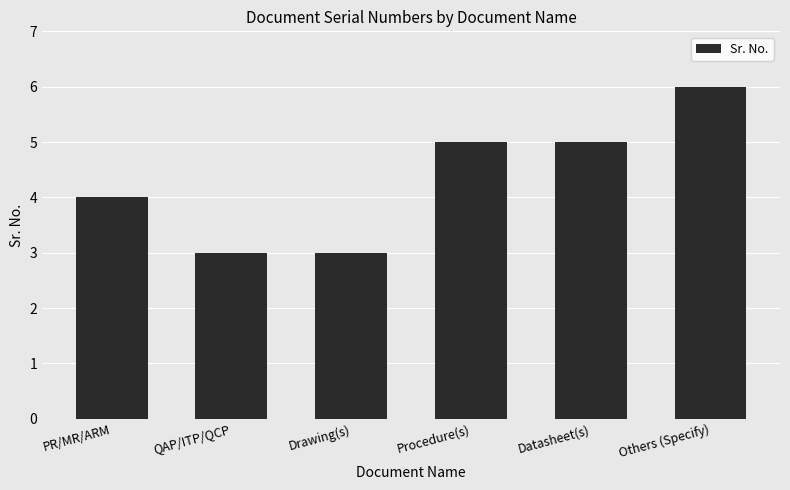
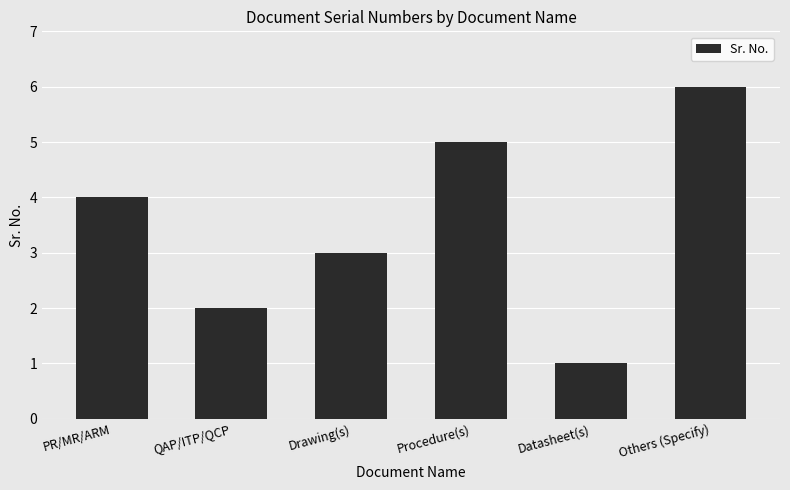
  {
    "PR/MR/ARM": 4,
-   "QAP/ITP/QCP": 3,
+   "QAP/ITP/QCP": 2,
    "Drawing(s)": 3,
    "Procedure(s)": 5,
-   "Datasheet(s)": 5,
+   "Datasheet(s)": 1,
    "Others (Specify)": 6
  }
